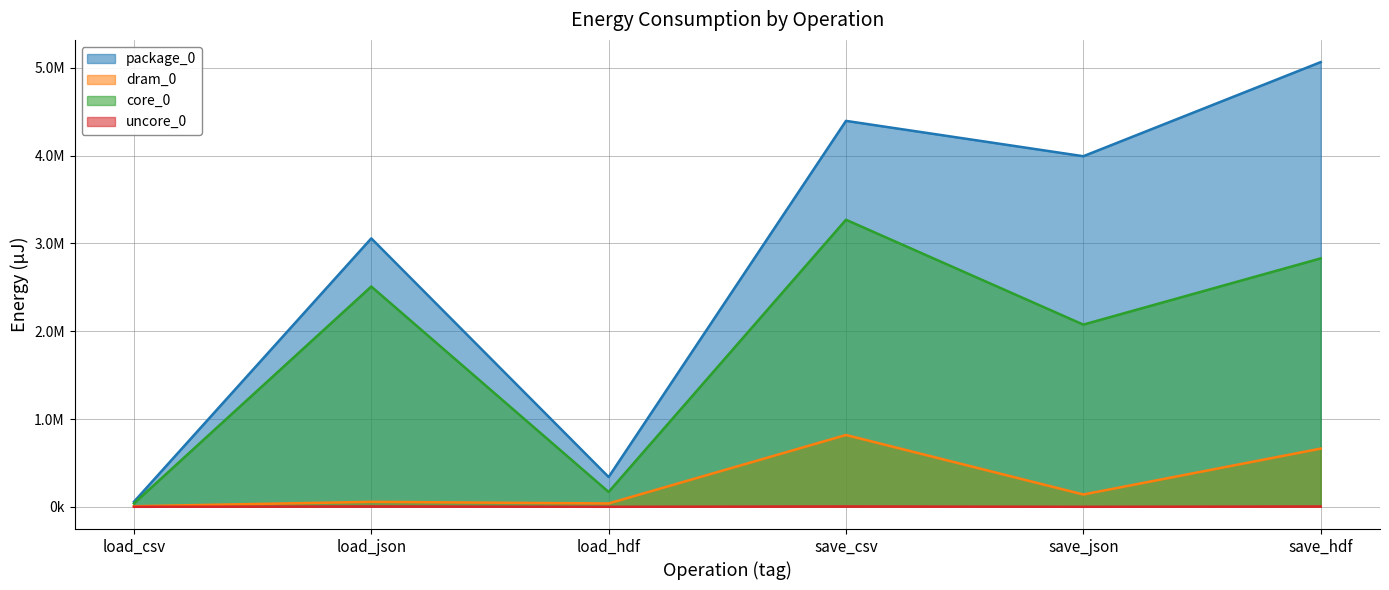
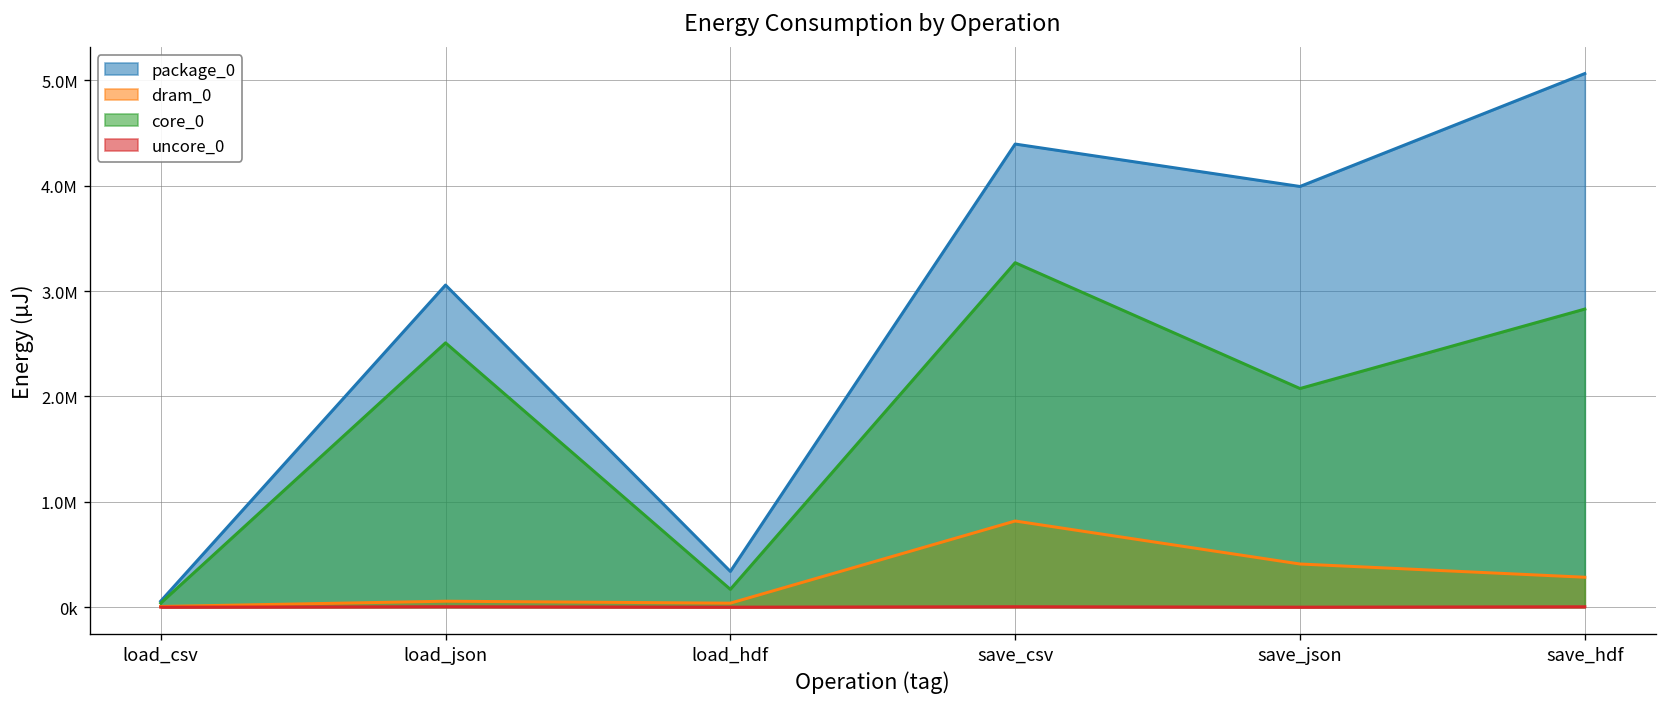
  {
    "package_0": {
      "load_json": 3100000,
      "load_hdf": 300000,
      "save_csv": 4400000,
      "save_json": 4000000,
      "save_hdf": 5100000
    },
    "dram_0": {
      "load_json": 100000,
      "load_hdf": 0,
      "save_csv": 800000,
-     "save_json": 100000,
-     "save_hdf": 700000
+     "save_json": 400000,
+     "save_hdf": 300000
    },
    "core_0": {
      "load_json": 2500000,
      "load_hdf": 200000,
      "save_csv": 3300000,
      "save_json": 2100000,
      "save_hdf": 2800000
    },
    "uncore_0": {
      "load_json": 0,
      "load_hdf": 0,
      "save_csv": 0,
      "save_json": 0,
      "save_hdf": 0
    }
  }
